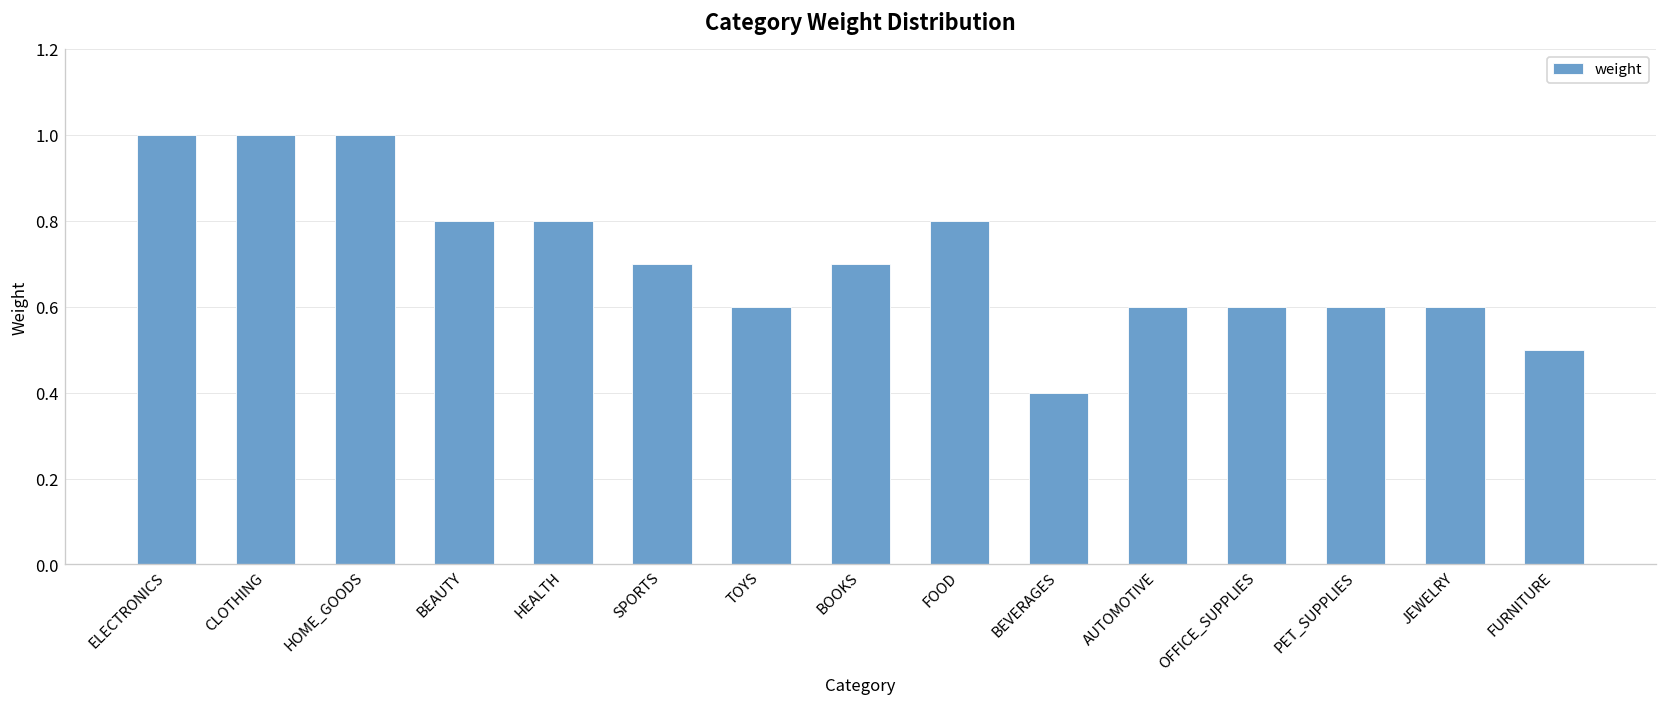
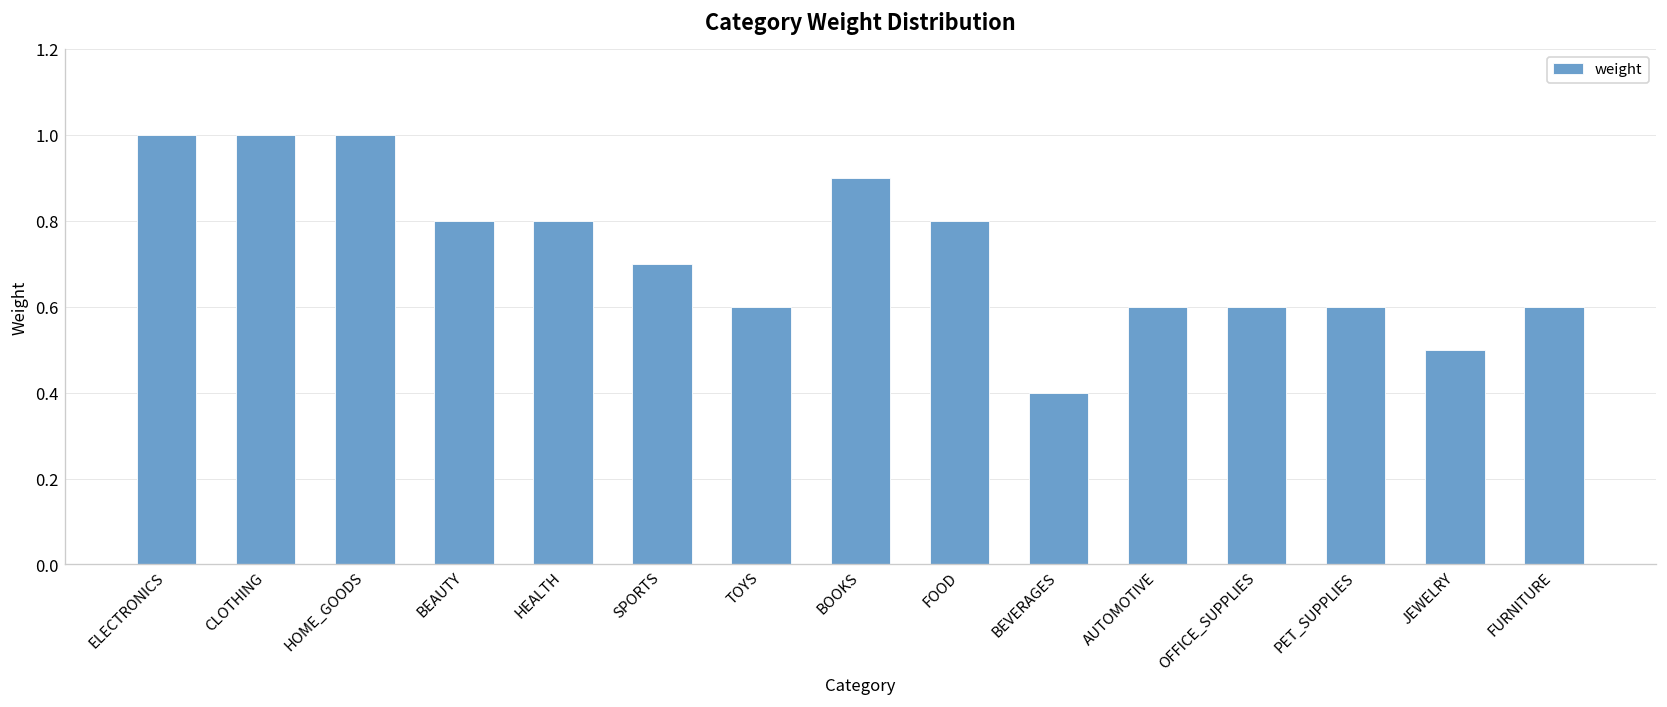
  {
    "ELECTRONICS": 1.0,
    "CLOTHING": 1.0,
    "HOME_GOODS": 1.0,
    "BEAUTY": 0.8,
    "HEALTH": 0.8,
    "SPORTS": 0.7,
    "TOYS": 0.6,
-   "BOOKS": 0.7,
+   "BOOKS": 0.9,
    "FOOD": 0.8,
    "BEVERAGES": 0.4,
    "AUTOMOTIVE": 0.6,
    "OFFICE_SUPPLIES": 0.6,
    "PET_SUPPLIES": 0.6,
-   "JEWELRY": 0.6,
-   "FURNITURE": 0.5
+   "JEWELRY": 0.5,
+   "FURNITURE": 0.6
  }
